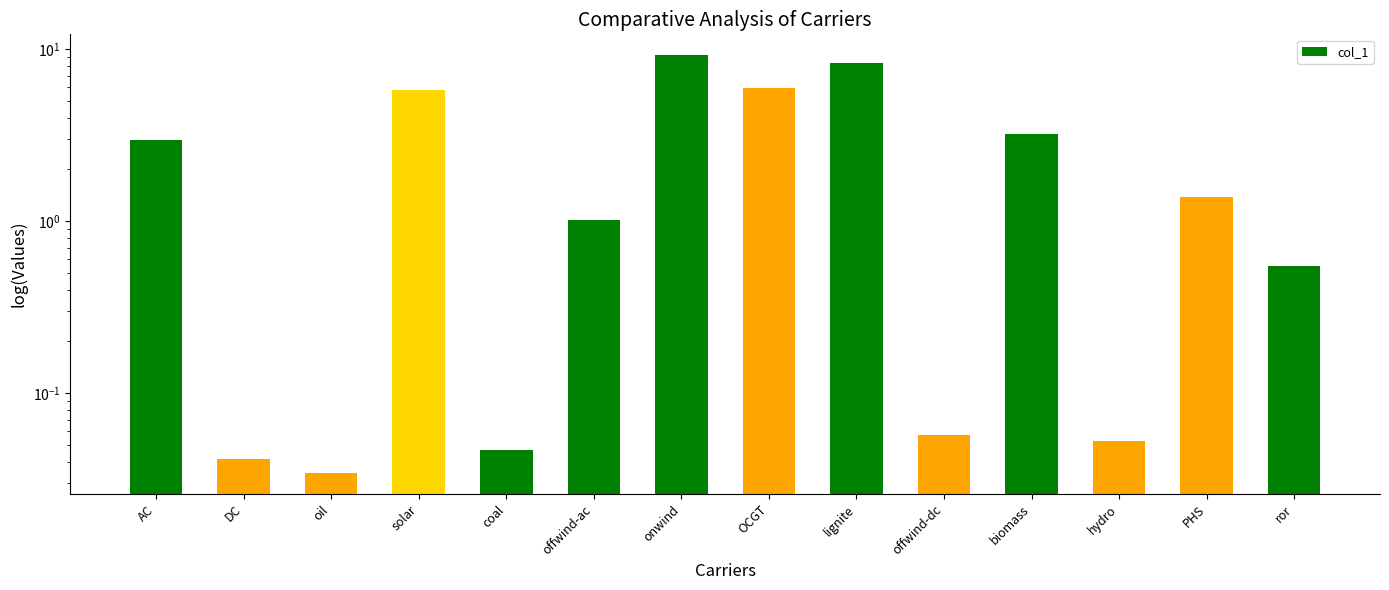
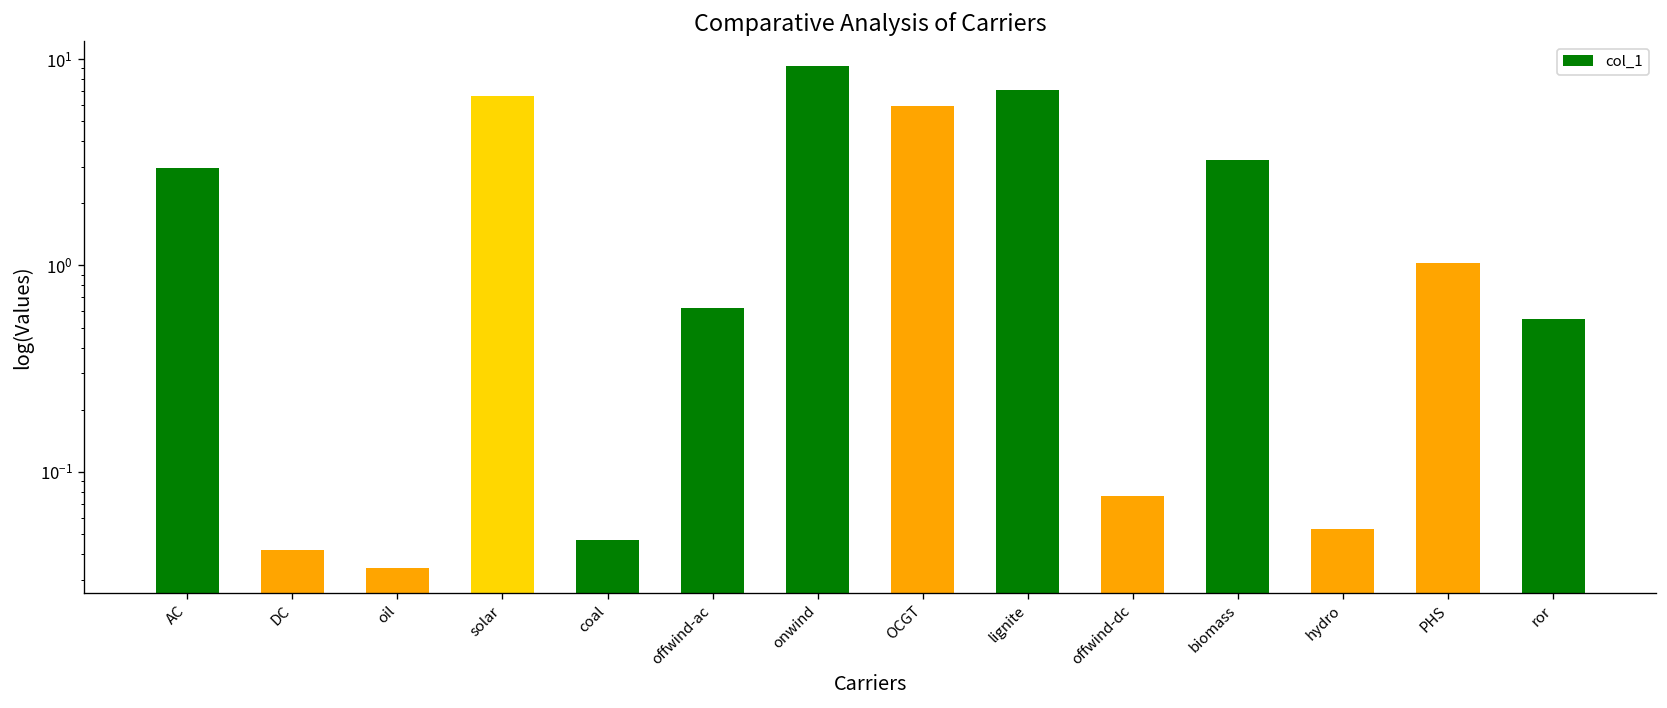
  {
    "AC": 3.0,
    "DC": 0.042,
    "oil": 0.034,
-   "solar": 5.8,
+   "solar": 6.6,
    "coal": 0.047,
-   "offwind-ac": 1.0,
+   "offwind-ac": 0.62,
    "onwind": 9,
    "OCGT": 5.9,
-   "lignite": 8,
-   "offwind-dc": 0.057,
+   "lignite": 7.1,
+   "offwind-dc": 0.08,
    "biomass": 3.2,
    "hydro": 0.053,
-   "PHS": 1.4,
+   "PHS": 1.0,
    "ror": 0.55
  }
